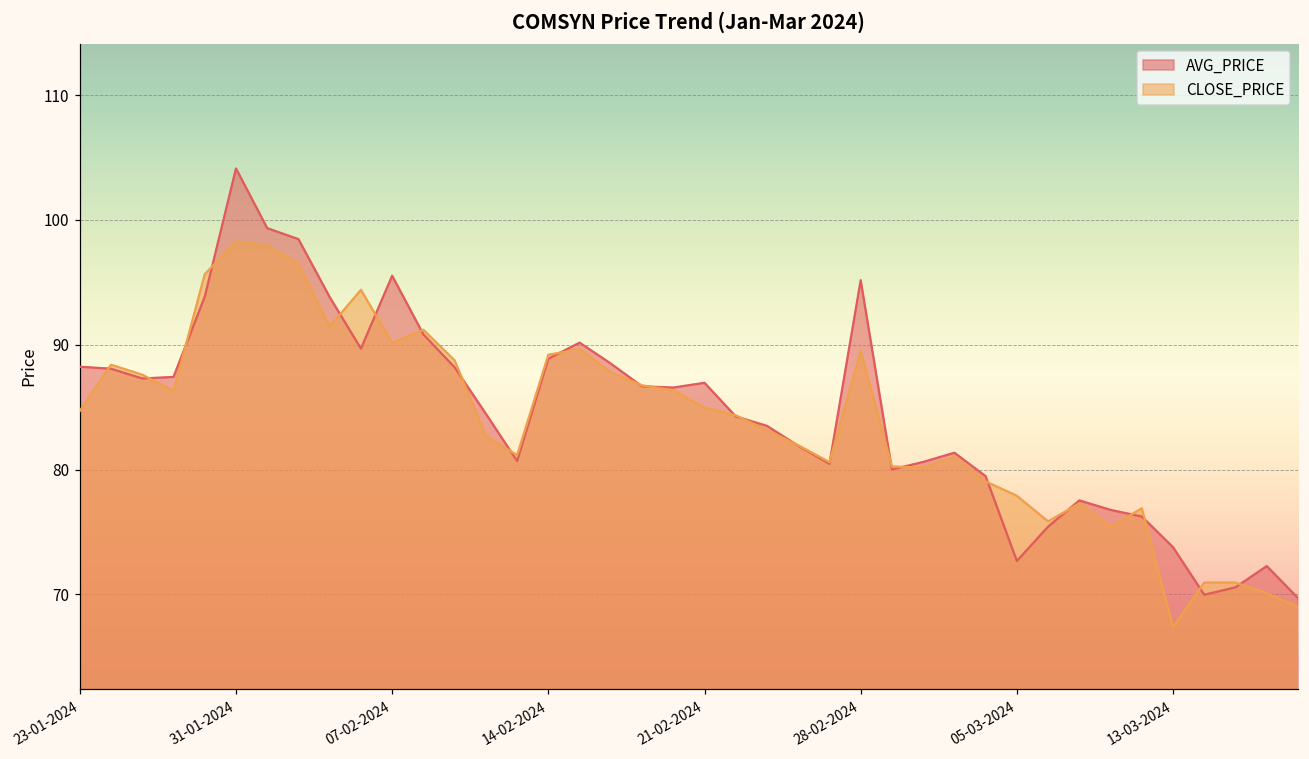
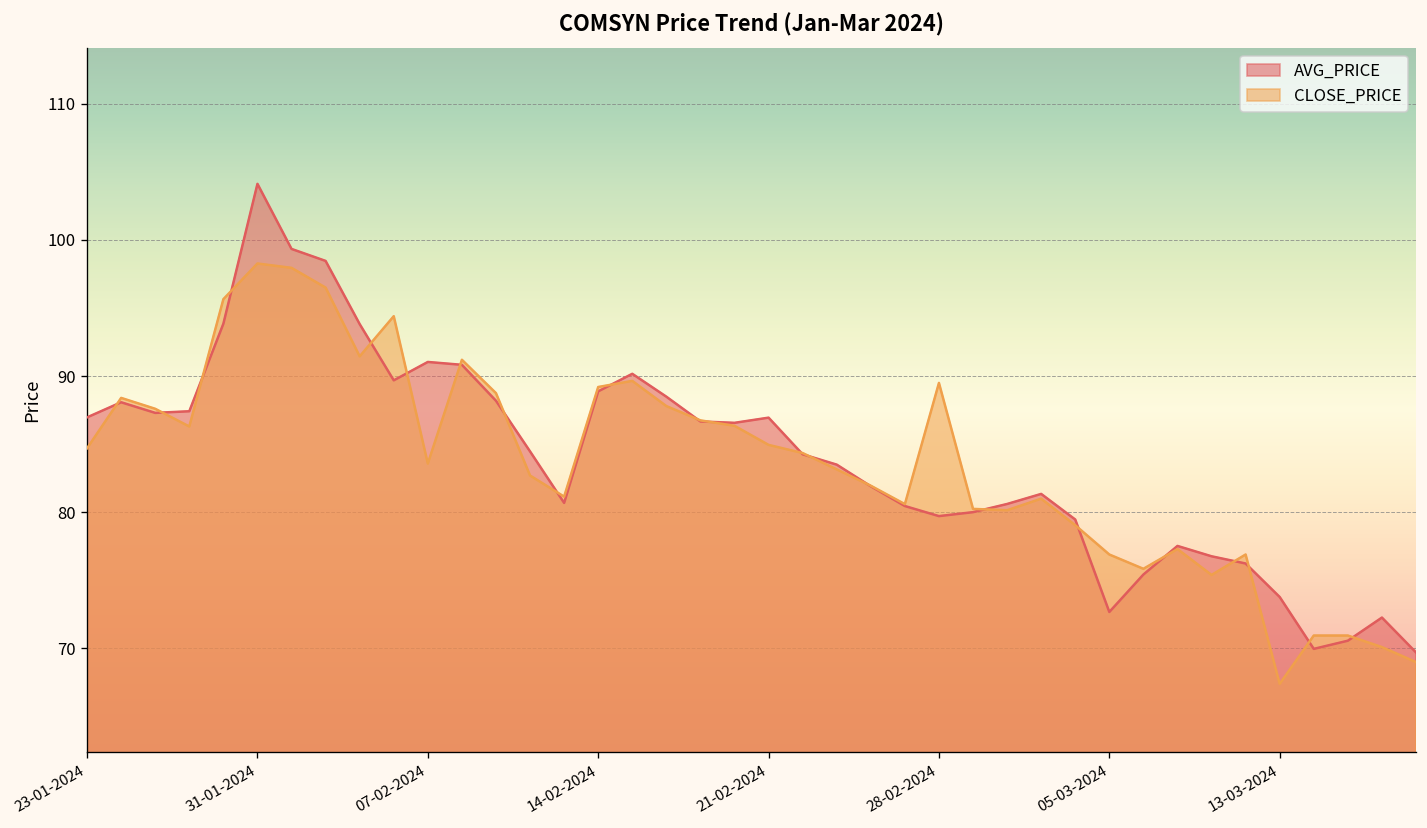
  {
    "AVG_PRICE": {
-     "23-01-2024": 88.2,
+     "23-01-2024": 87.0,
      "31-01-2024": 104.1,
-     "07-02-2024": 95.5,
+     "07-02-2024": 91.0,
      "14-02-2024": 88.9,
      "21-02-2024": 87.0,
-     "28-02-2024": 95.2,
+     "28-02-2024": 79.7,
      "05-03-2024": 72.7,
      "13-03-2024": 73.8
    },
    "CLOSE_PRICE": {
      "23-01-2024": 84.7,
      "31-01-2024": 98.3,
-     "07-02-2024": 90.2,
+     "07-02-2024": 83.6,
      "14-02-2024": 89.2,
      "21-02-2024": 85.0,
      "28-02-2024": 89.5,
-     "05-03-2024": 77.9,
+     "05-03-2024": 76.9,
      "13-03-2024": 67.4
    }
  }
